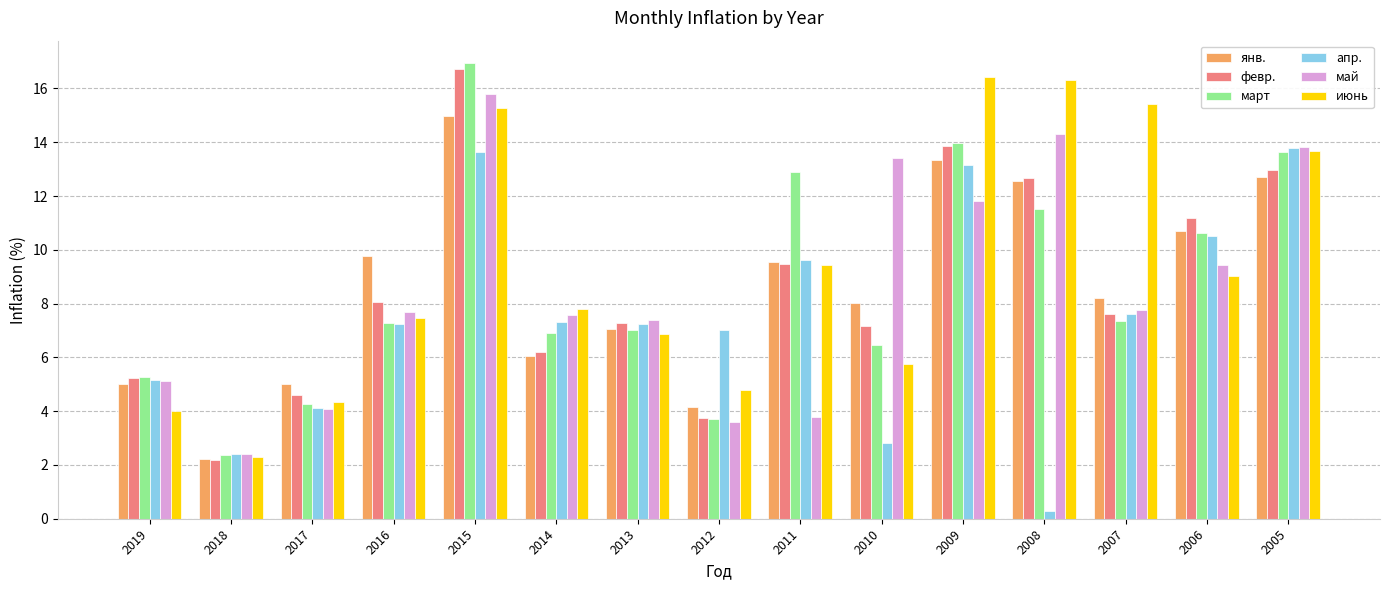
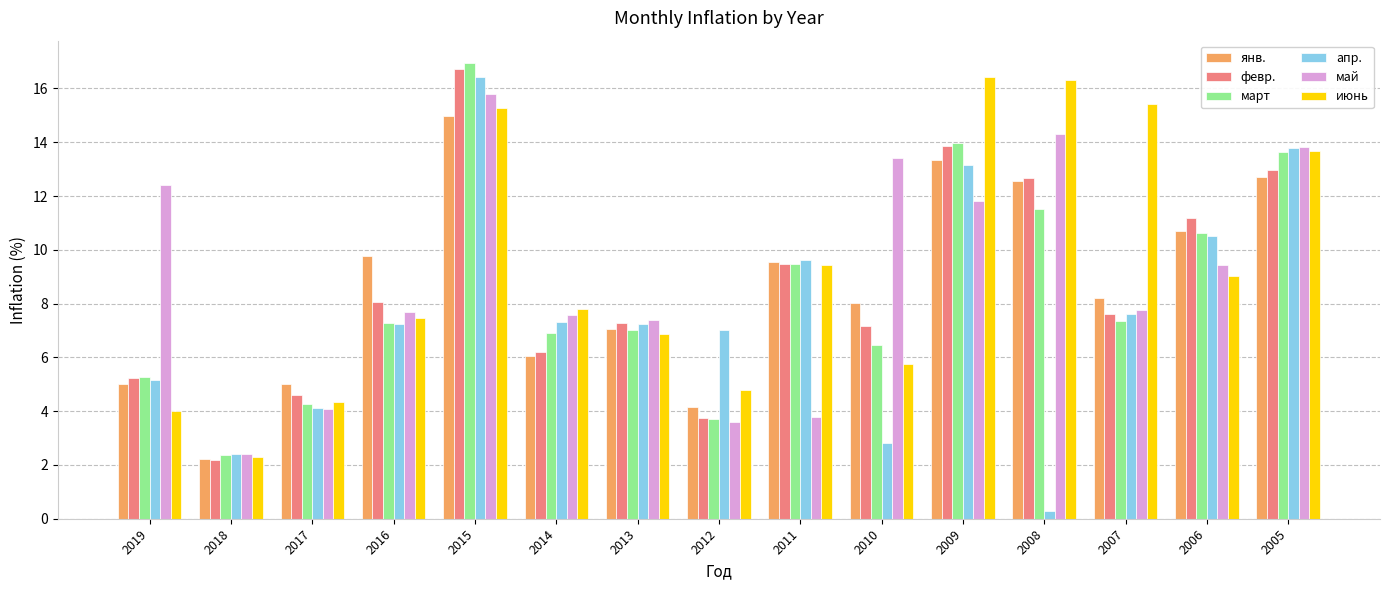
  {
    "март": {
      "2019": 5.3,
      "2018": 2.4,
      "2017": 4.3,
      "2016": 7.3,
      "2015": 16.9,
      "2014": 6.9,
      "2013": 7.0,
      "2012": 3.7,
-     "2011": 12.9,
+     "2011": 9.5,
      "2010": 6.5,
      "2009": 14.0,
      "2008": 11.5,
      "2007": 7.4,
      "2006": 10.6,
      "2005": 13.6
    },
    "апр.": {
      "2019": 5.2,
      "2018": 2.4,
      "2017": 4.1,
      "2016": 7.2,
-     "2015": 13.6,
+     "2015": 16.4,
      "2014": 7.3,
      "2013": 7.2,
      "2012": 7.0,
      "2011": 9.6,
      "2010": 2.8,
      "2009": 13.2,
      "2008": 0.3,
      "2007": 7.6,
      "2006": 10.5,
      "2005": 13.8
    },
    "май": {
-     "2019": 5.1,
+     "2019": 12.4,
      "2018": 2.4,
      "2017": 4.1,
      "2016": 7.7,
      "2015": 15.8,
      "2014": 7.6,
      "2013": 7.4,
      "2012": 3.6,
      "2011": 3.8,
      "2010": 13.4,
      "2009": 11.8,
      "2008": 14.3,
      "2007": 7.8,
      "2006": 9.4,
      "2005": 13.8
    },
    "июнь": {
      "2019": 4.0,
      "2018": 2.3,
      "2017": 4.4,
      "2016": 7.5,
      "2015": 15.3,
      "2014": 7.8,
      "2013": 6.9,
      "2012": 4.8,
      "2011": 9.4,
      "2010": 5.7,
      "2009": 16.4,
      "2008": 16.3,
      "2007": 15.4,
      "2006": 9.0,
      "2005": 13.7
    }
  }
